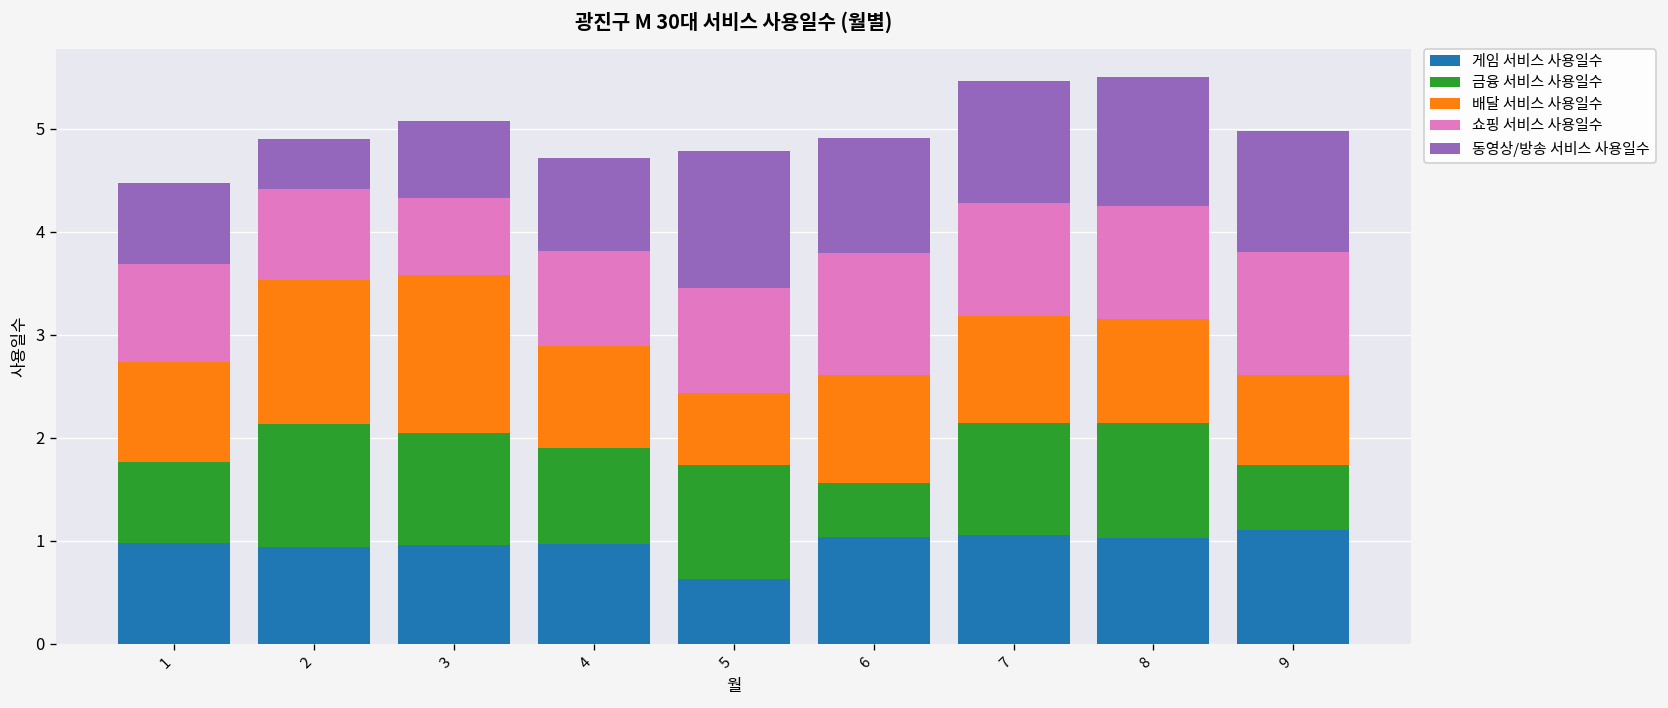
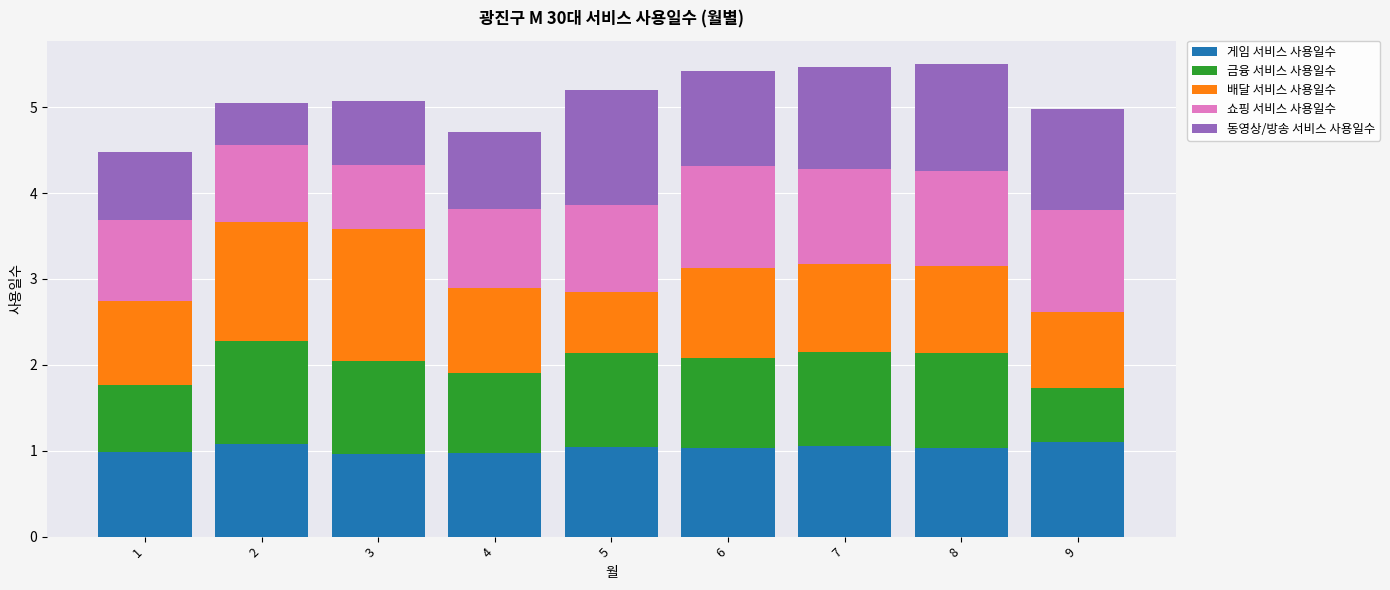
  {
    "게임 서비스 사용일수": {
      "1": 1.0,
-     "2": 0.9,
+     "2": 1.1,
      "3": 1.0,
      "4": 1.0,
-     "5": 0.6,
+     "5": 1.0,
      "6": 1.0,
      "7": 1.1,
      "8": 1.0,
      "9": 1.1
    },
    "금융 서비스 사용일수": {
      "1": 0.8,
      "2": 1.2,
      "3": 1.1,
      "4": 0.9,
      "5": 1.1,
-     "6": 0.5,
+     "6": 1.0,
      "7": 1.1,
      "8": 1.1,
      "9": 0.6
    },
    "배달 서비스 사용일수": {
      "1": 1.0,
      "2": 1.4,
      "3": 1.5,
      "4": 1.0,
      "5": 0.7,
      "6": 1.0,
      "7": 1.0,
      "8": 1.0,
      "9": 0.9
    },
    "쇼핑 서비스 사용일수": {
      "1": 0.9,
      "2": 0.9,
      "3": 0.7,
      "4": 0.9,
      "5": 1.0,
      "6": 1.2,
      "7": 1.1,
      "8": 1.1,
      "9": 1.2
    },
    "동영상/방송 서비스 사용일수": {
      "1": 0.8,
      "2": 0.5,
      "3": 0.7,
      "4": 0.9,
      "5": 1.3,
      "6": 1.1,
      "7": 1.2,
      "8": 1.2,
      "9": 1.2
    }
  }
